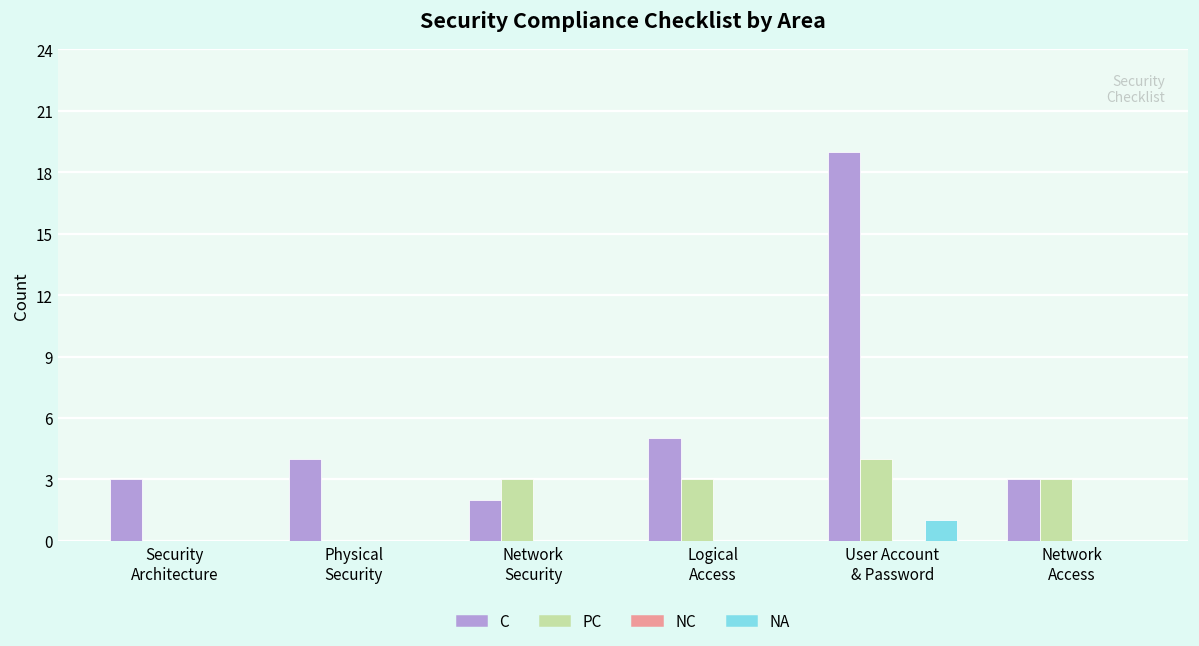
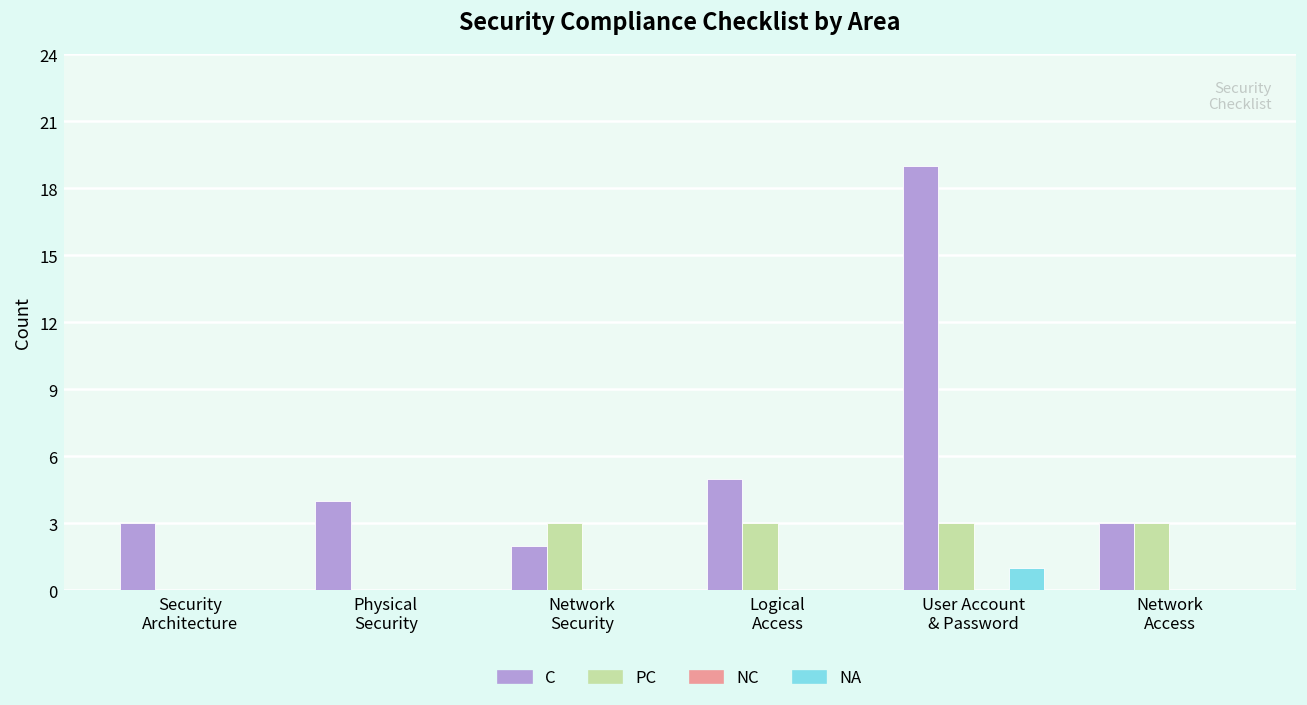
  {
    "C": {
      "Security Architecture": 3,
      "Physical Security": 4,
      "Network Security": 2,
      "Logical Access": 5,
      "User Account & Password": 19,
      "Network Access": 3
    },
    "PC": {
      "Security Architecture": 0,
      "Physical Security": 0,
      "Network Security": 3,
      "Logical Access": 3,
-     "User Account & Password": 4,
+     "User Account & Password": 3,
      "Network Access": 3
    },
    "NC": {
      "Security Architecture": 0,
      "Physical Security": 0,
      "Network Security": 0,
      "Logical Access": 0,
      "User Account & Password": 0,
      "Network Access": 0
    },
    "NA": {
      "Security Architecture": 0,
      "Physical Security": 0,
      "Network Security": 0,
      "Logical Access": 0,
      "User Account & Password": 1,
      "Network Access": 0
    }
  }
